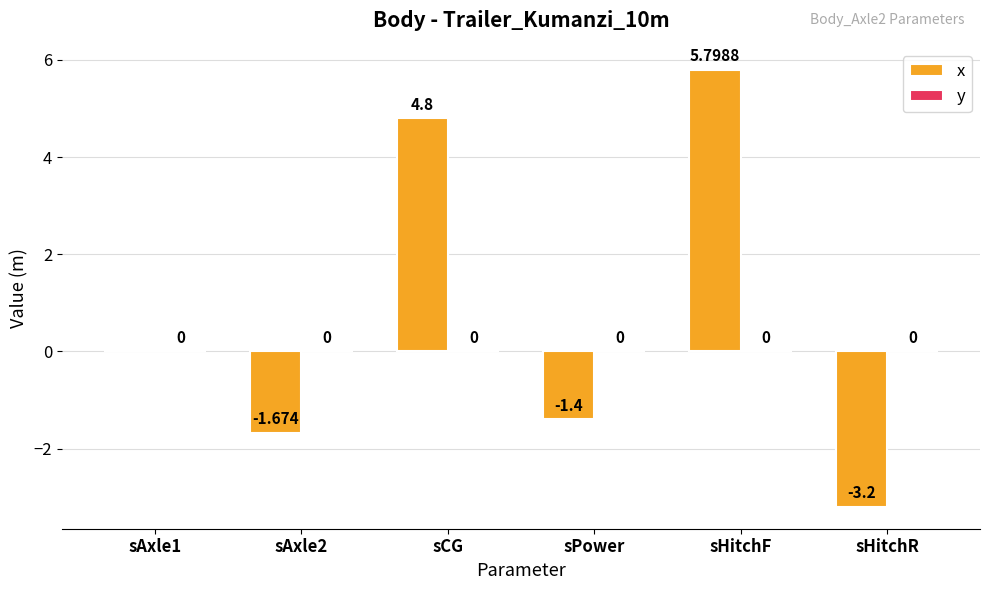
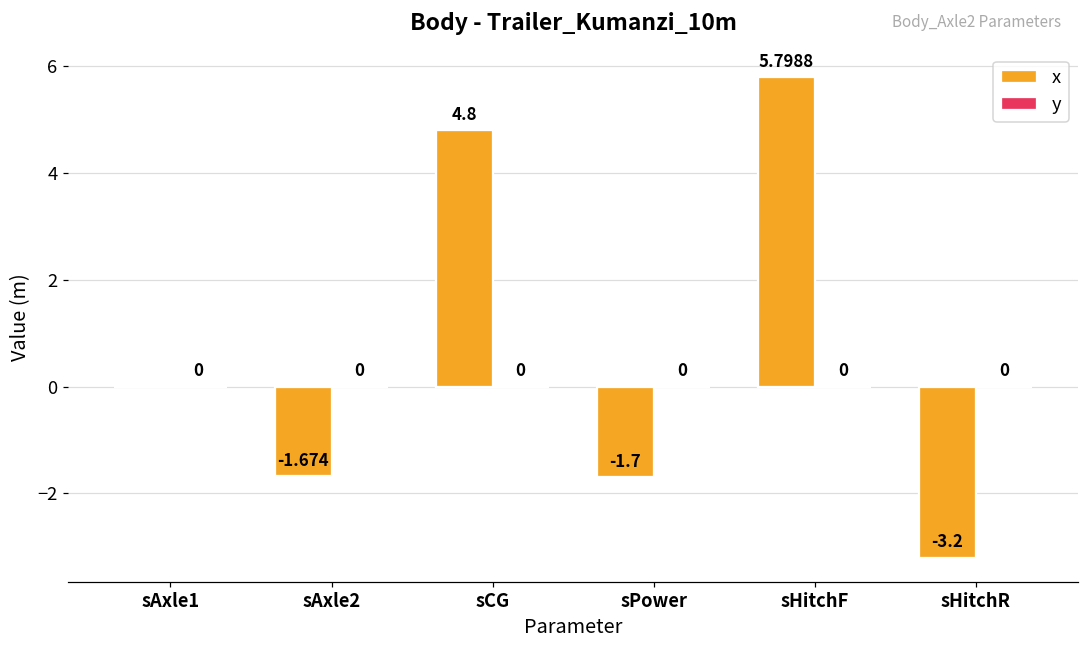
  {
    "x": {
      "sAxle2": -1.674,
      "sCG": 4.8,
-     "sPower": -1.4,
+     "sPower": -1.7,
      "sHitchF": 5.7988,
      "sHitchR": -3.2
    },
    "y": {
      "sAxle1": 0,
      "sAxle2": 0,
      "sCG": 0,
      "sPower": 0,
      "sHitchF": 0,
      "sHitchR": 0
    }
  }
